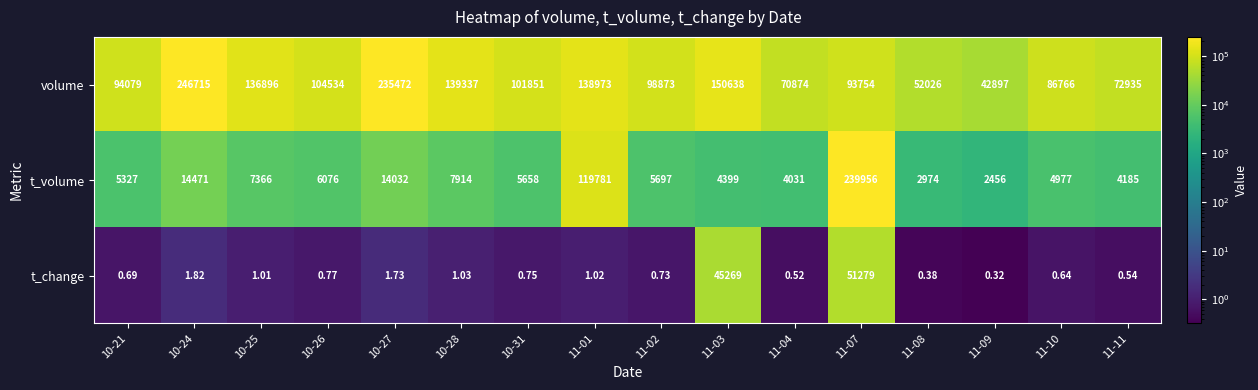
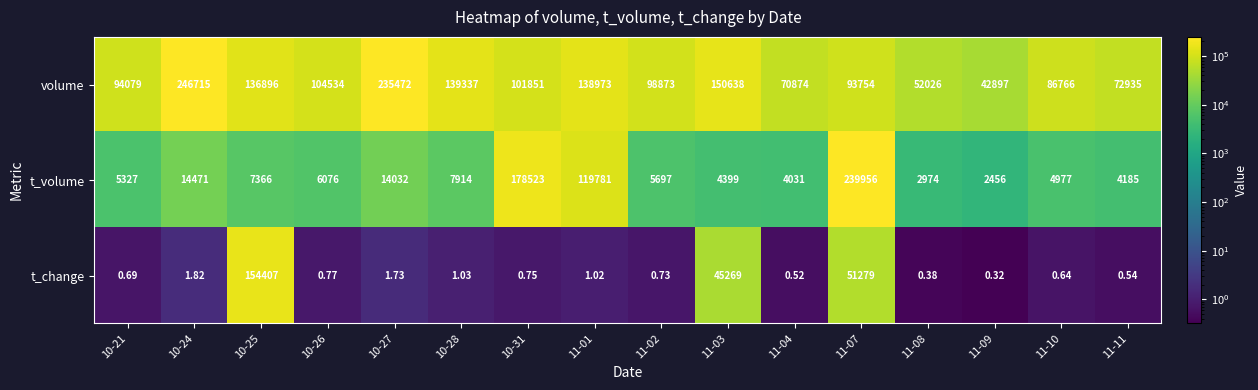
  {
    "volume": {
      "10-21": 94079,
      "10-24": 246715,
      "10-25": 136896,
      "10-26": 104534,
      "10-27": 235472,
      "10-28": 139337,
      "10-31": 101851,
      "11-01": 138973,
      "11-02": 98873,
      "11-03": 150638,
      "11-04": 70874,
      "11-07": 93754,
      "11-08": 52026,
      "11-09": 42897,
      "11-10": 86766,
      "11-11": 72935
    },
    "t_volume": {
      "10-21": 5327,
      "10-24": 14471,
      "10-25": 7366,
      "10-26": 6076,
      "10-27": 14032,
      "10-28": 7914,
-     "10-31": 5658,
+     "10-31": 178523,
      "11-01": 119781,
      "11-02": 5697,
      "11-03": 4399,
      "11-04": 4031,
      "11-07": 239956,
      "11-08": 2974,
      "11-09": 2456,
      "11-10": 4977,
      "11-11": 4185
    },
    "t_change": {
      "10-21": 0.69,
      "10-24": 1.82,
-     "10-25": 1.01,
+     "10-25": 154407,
      "10-26": 0.77,
      "10-27": 1.73,
      "10-28": 1.03,
      "10-31": 0.75,
      "11-01": 1.02,
      "11-02": 0.73,
      "11-03": 45269,
      "11-04": 0.52,
      "11-07": 51279,
      "11-08": 0.38,
      "11-09": 0.32,
      "11-10": 0.64,
      "11-11": 0.54
    }
  }
